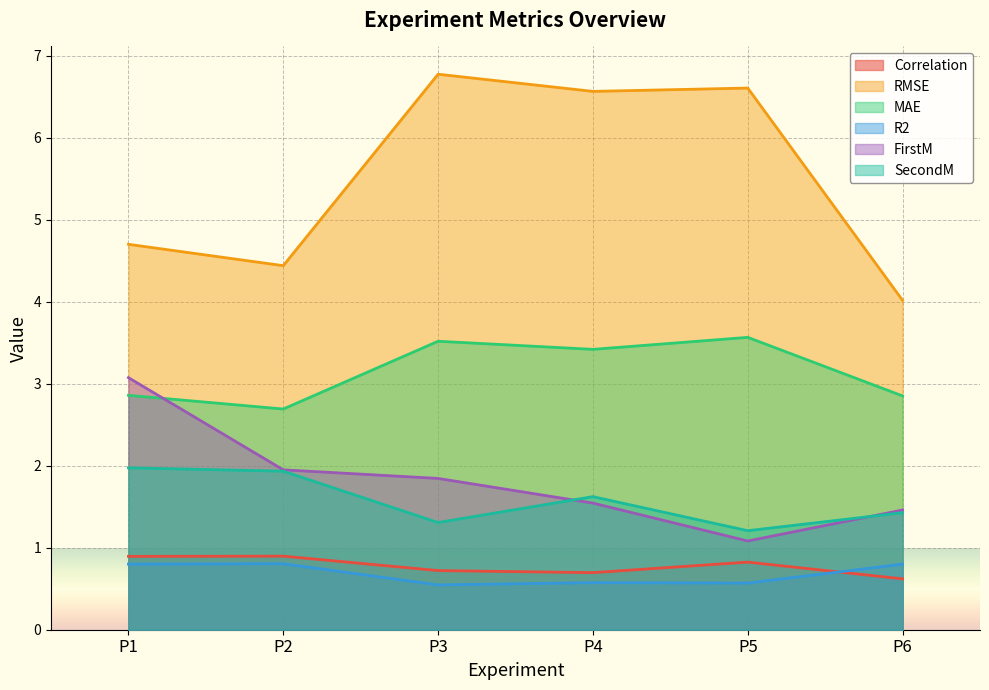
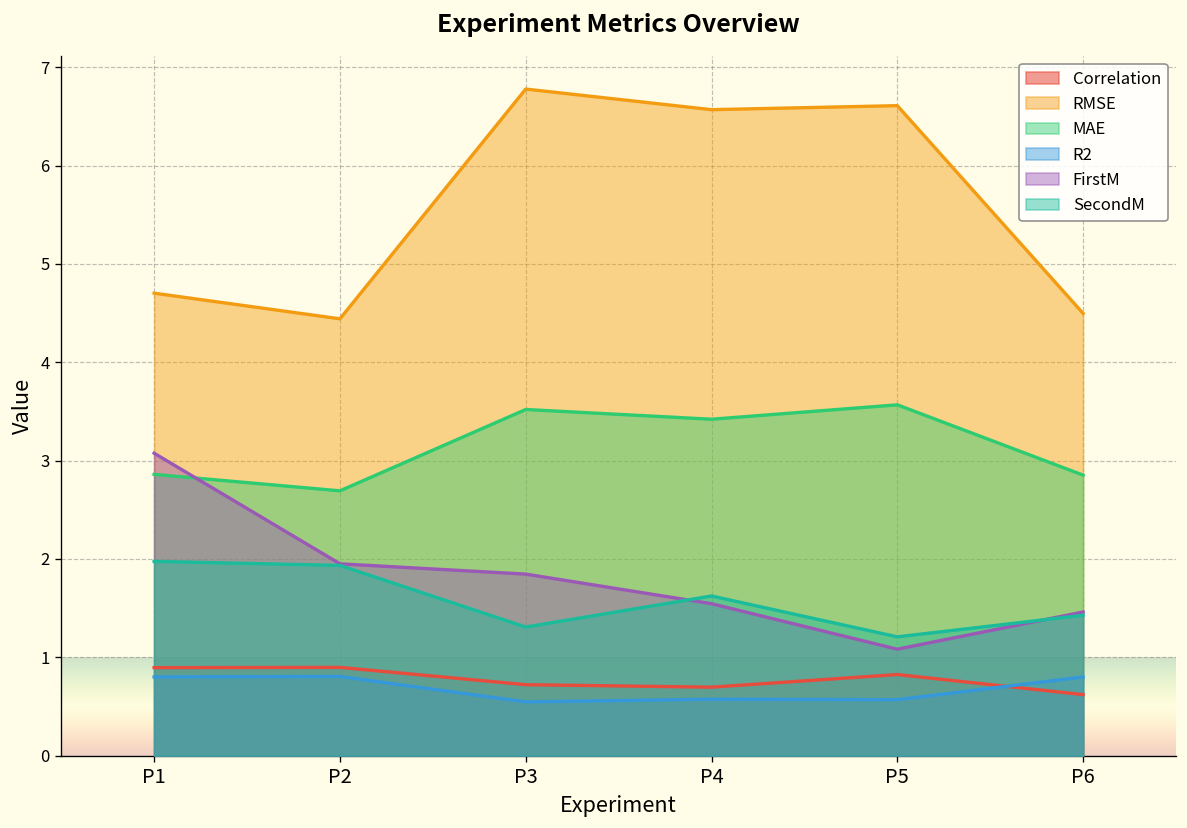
  {
    "Correlation": {
      "P1": 0.9,
      "P2": 0.9,
      "P3": 0.7,
      "P4": 0.7,
      "P5": 0.8,
      "P6": 0.6
    },
    "RMSE": {
      "P1": 4.7,
      "P2": 4.4,
      "P3": 6.8,
      "P4": 6.6,
      "P5": 6.6,
-     "P6": 4.0
+     "P6": 4.5
    },
    "FirstM": {
      "P1": 3.1,
      "P3": 1.8,
      "P4": 1.5,
      "P5": 1.1,
      "P6": 1.5
    }
  }
